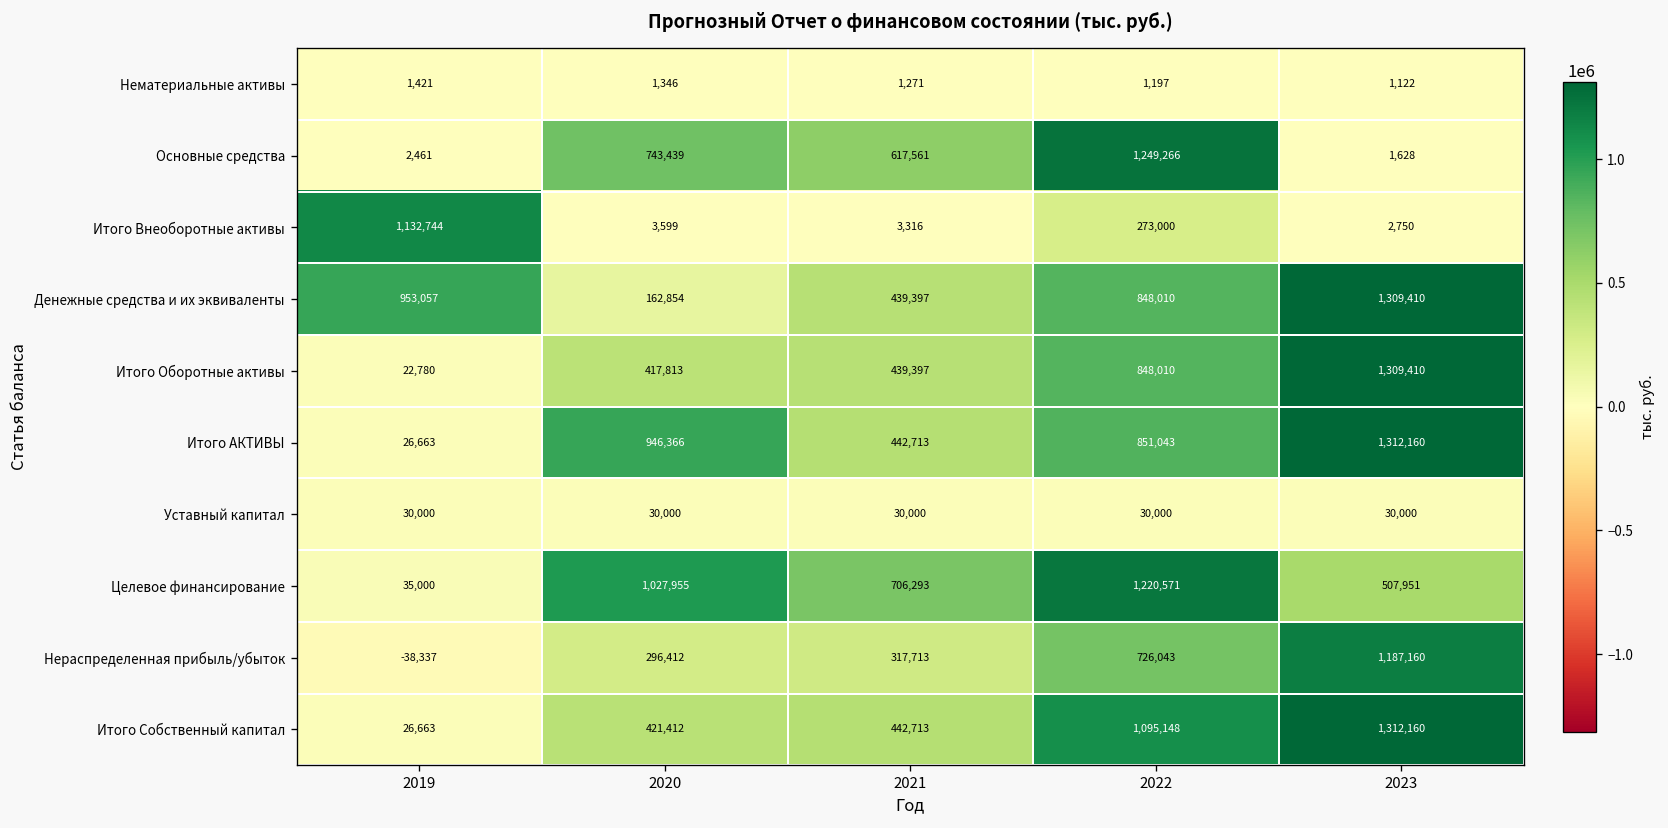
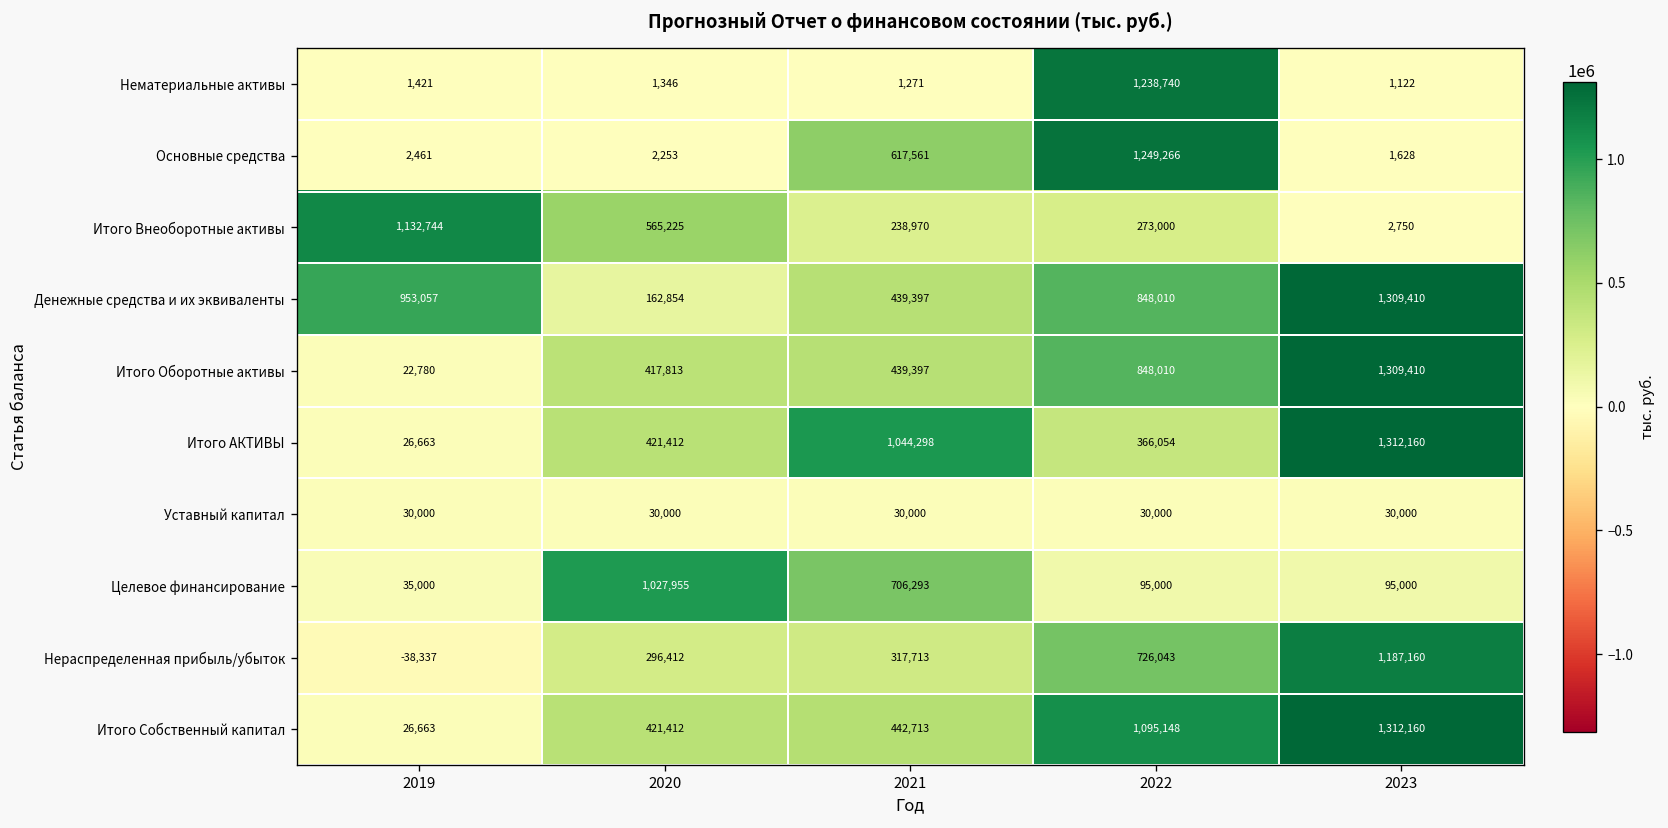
  {
    "Нематериальные активы": {
      "2019": "1,421",
      "2020": "1,346",
      "2021": "1,271",
-     "2022": "1,197",
+     "2022": "1,238,740",
      "2023": "1,122"
    },
    "Основные средства": {
      "2019": "2,461",
-     "2020": "743,439",
+     "2020": "2,253",
      "2021": "617,561",
      "2022": "1,249,266",
      "2023": "1,628"
    },
    "Итого Внеоборотные активы": {
      "2019": "1,132,744",
-     "2020": "3,599",
-     "2021": "3,316",
+     "2020": "565,225",
+     "2021": "238,970",
      "2022": "273,000",
      "2023": "2,750"
    },
    "Денежные средства и их эквиваленты": {
      "2019": "953,057",
      "2020": "162,854",
      "2021": "439,397",
      "2022": "848,010",
      "2023": "1,309,410"
    },
    "Итого Оборотные активы": {
      "2019": "22,780",
      "2020": "417,813",
      "2021": "439,397",
      "2022": "848,010",
      "2023": "1,309,410"
    },
    "Итого АКТИВЫ": {
      "2019": "26,663",
-     "2020": "946,366",
-     "2021": "442,713",
-     "2022": "851,043",
+     "2020": "421,412",
+     "2021": "1,044,298",
+     "2022": "366,054",
      "2023": "1,312,160"
    },
    "Уставный капитал": {
      "2019": "30,000",
      "2020": "30,000",
      "2021": "30,000",
      "2022": "30,000",
      "2023": "30,000"
    },
    "Целевое финансирование": {
      "2019": "35,000",
      "2020": "1,027,955",
      "2021": "706,293",
-     "2022": "1,220,571",
-     "2023": "507,951"
+     "2022": "95,000",
+     "2023": "95,000"
    },
    "Нераспределенная прибыль/убыток": {
      "2019": "-38,337",
      "2020": "296,412",
      "2021": "317,713",
      "2022": "726,043",
      "2023": "1,187,160"
    },
    "Итого Собственный капитал": {
      "2019": "26,663",
      "2020": "421,412",
      "2021": "442,713",
      "2022": "1,095,148",
      "2023": "1,312,160"
    }
  }
